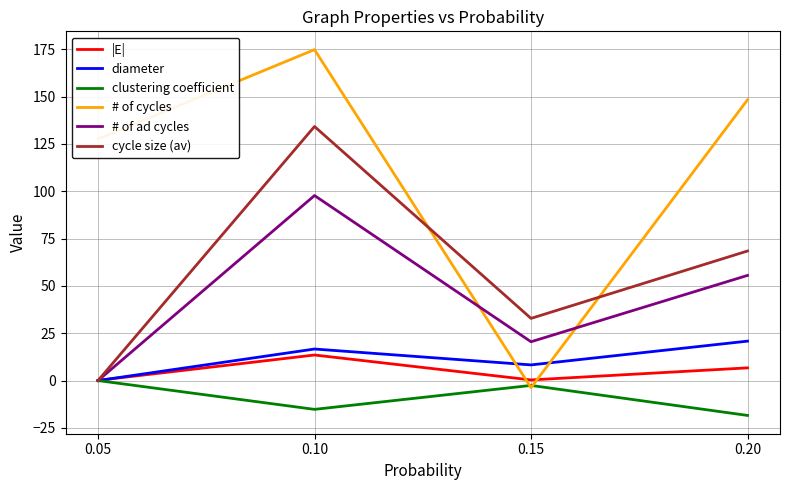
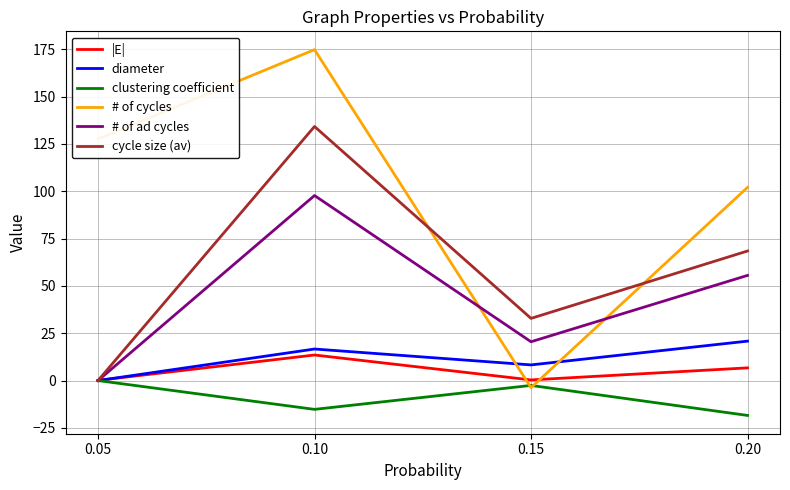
  {
    "|E|": {
      "0.10": 14,
      "0.15": 0,
      "0.20": 7
    },
    "diameter": {
      "0.10": 17,
      "0.15": 8,
      "0.20": 21
    },
    "clustering coefficient": {
      "0.10": -15,
      "0.20": -18
    },
    "# of cycles": {
      "0.10": 175,
-     "0.20": 148
+     "0.20": 102
    },
    "# of ad cycles": {
      "0.10": 98,
      "0.15": 21,
      "0.20": 56
    },
    "cycle size (av)": {
      "0.10": 134,
      "0.15": 33,
      "0.20": 68
    }
  }
